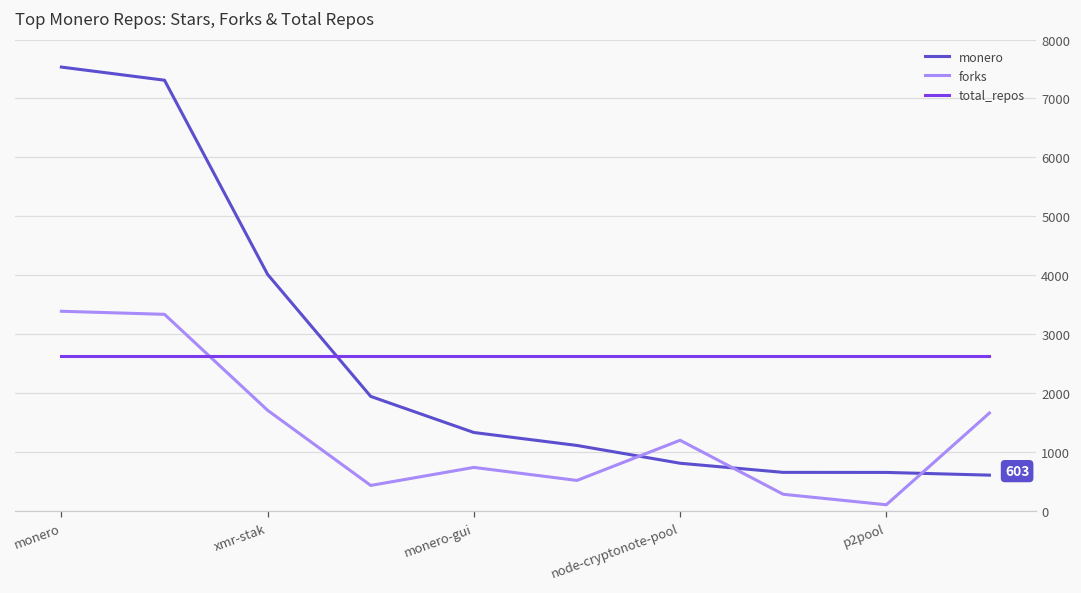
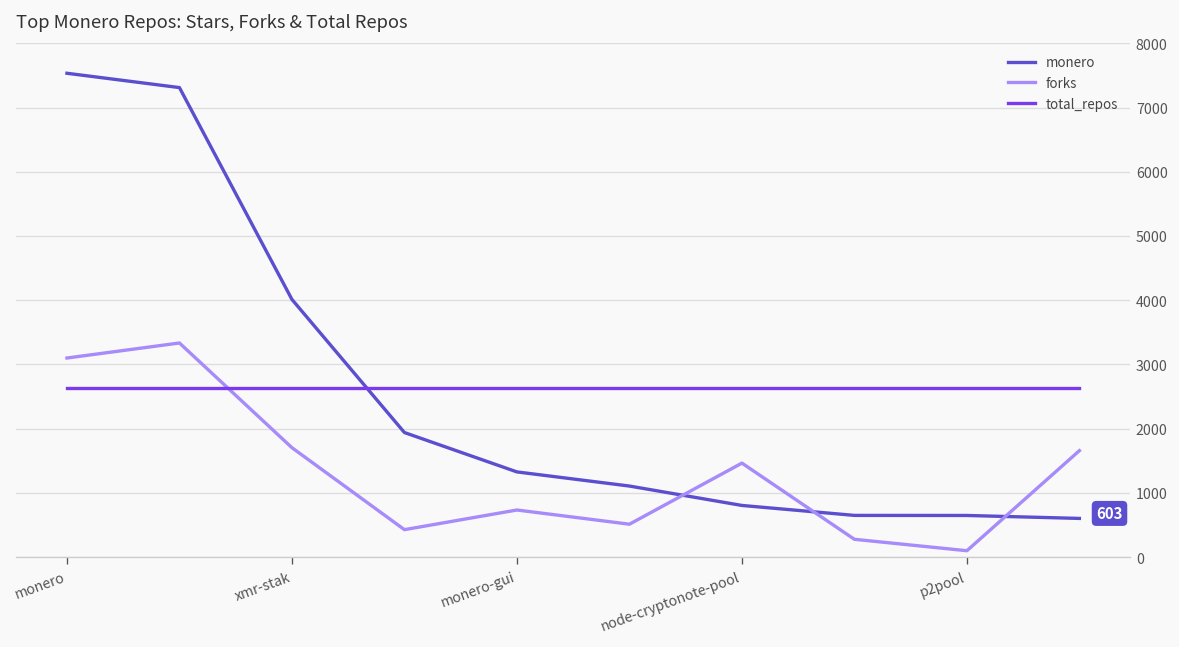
  {
    "forks": {
-     "monero": 3400,
+     "monero": 3100,
      "xmr-stak": 1700,
      "monero-gui": 700,
-     "node-cryptonote-pool": 1200,
+     "node-cryptonote-pool": 1500,
      "p2pool": 100
    }
  }
